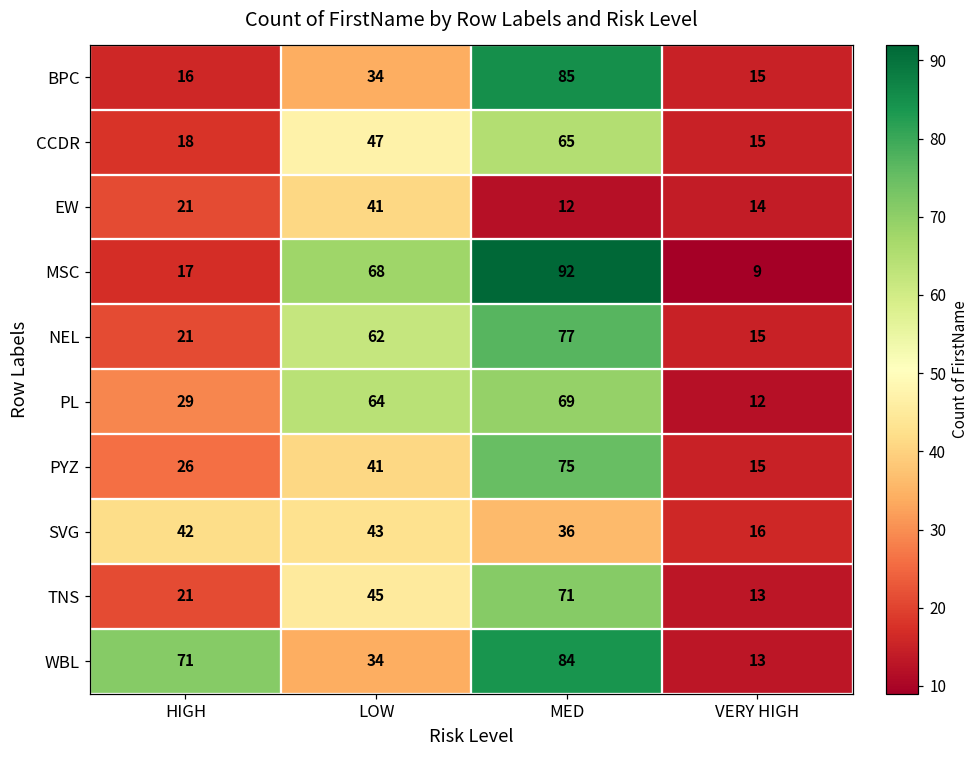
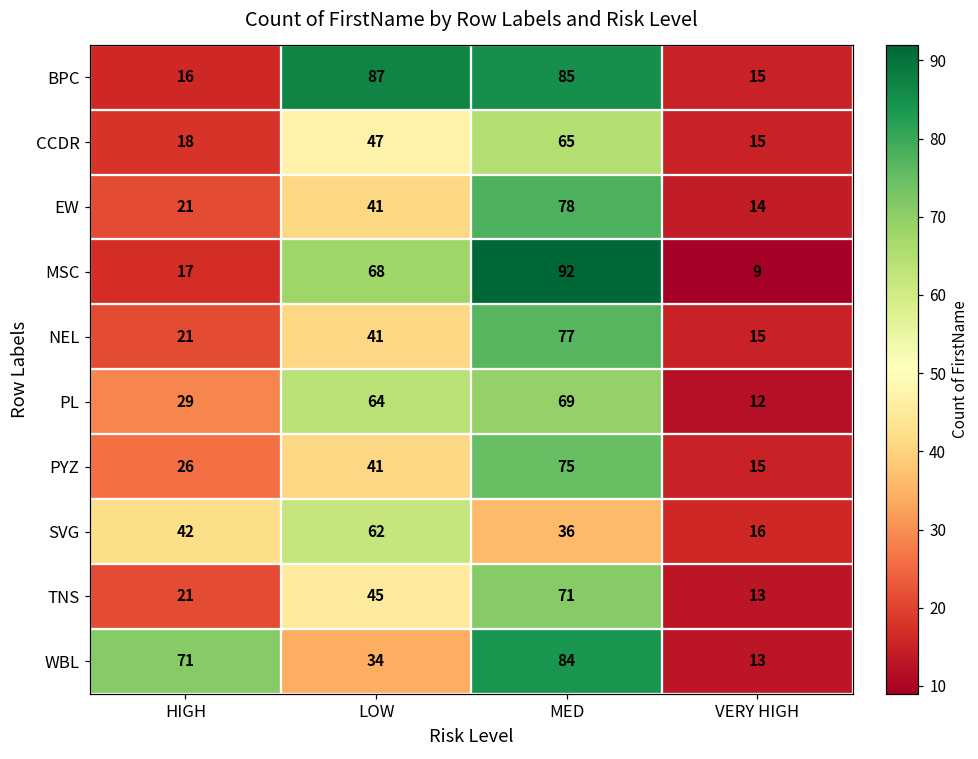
  {
    "BPC": {
      "HIGH": 16,
-     "LOW": 34,
+     "LOW": 87,
      "MED": 85,
      "VERY HIGH": 15
    },
    "CCDR": {
      "HIGH": 18,
      "LOW": 47,
      "MED": 65,
      "VERY HIGH": 15
    },
    "EW": {
      "HIGH": 21,
      "LOW": 41,
-     "MED": 12,
+     "MED": 78,
      "VERY HIGH": 14
    },
    "MSC": {
      "HIGH": 17,
      "LOW": 68,
      "MED": 92,
      "VERY HIGH": 9
    },
    "NEL": {
      "HIGH": 21,
-     "LOW": 62,
+     "LOW": 41,
      "MED": 77,
      "VERY HIGH": 15
    },
    "PL": {
      "HIGH": 29,
      "LOW": 64,
      "MED": 69,
      "VERY HIGH": 12
    },
    "PYZ": {
      "HIGH": 26,
      "LOW": 41,
      "MED": 75,
      "VERY HIGH": 15
    },
    "SVG": {
      "HIGH": 42,
-     "LOW": 43,
+     "LOW": 62,
      "MED": 36,
      "VERY HIGH": 16
    },
    "TNS": {
      "HIGH": 21,
      "LOW": 45,
      "MED": 71,
      "VERY HIGH": 13
    },
    "WBL": {
      "HIGH": 71,
      "LOW": 34,
      "MED": 84,
      "VERY HIGH": 13
    }
  }
